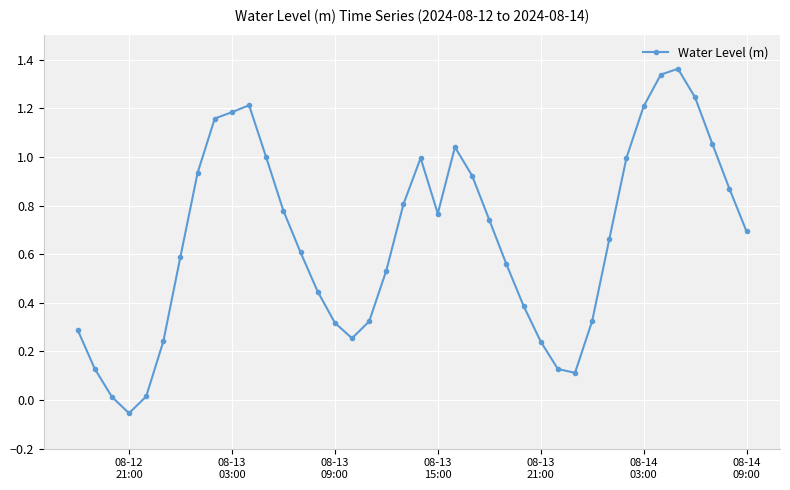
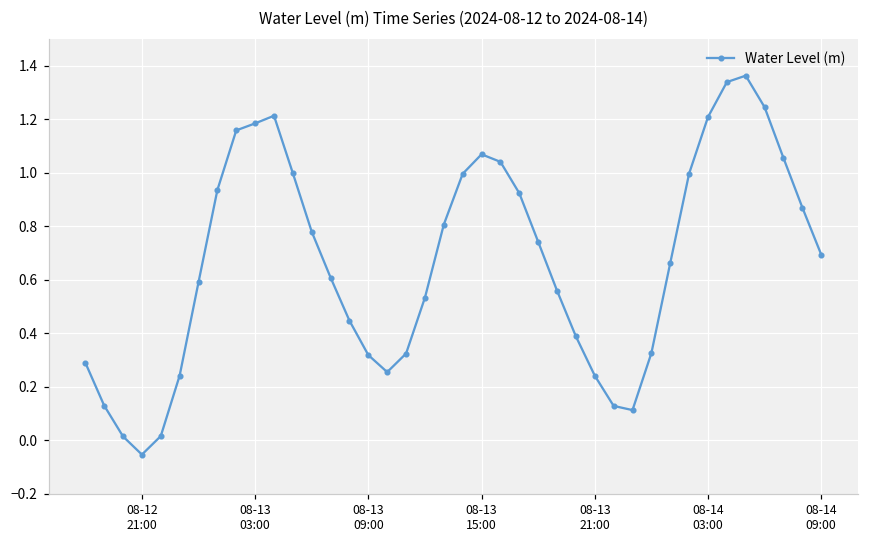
  {
    "08-12 21:00": -0.05,
    "08-13 03:00": 1.18,
    "08-13 09:00": 0.32,
-   "08-13 15:00": 0.77,
+   "08-13 15:00": 1.07,
    "08-13 21:00": 0.24,
    "08-14 03:00": 1.21,
    "08-14 09:00": 0.69
  }
